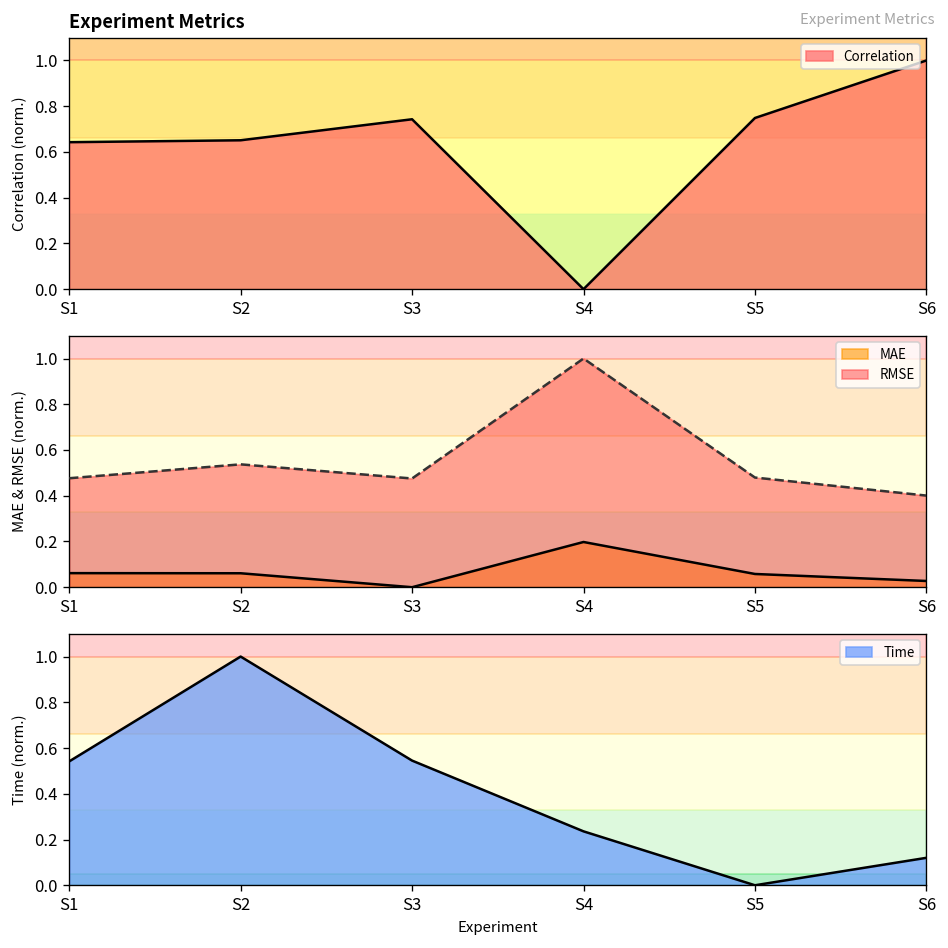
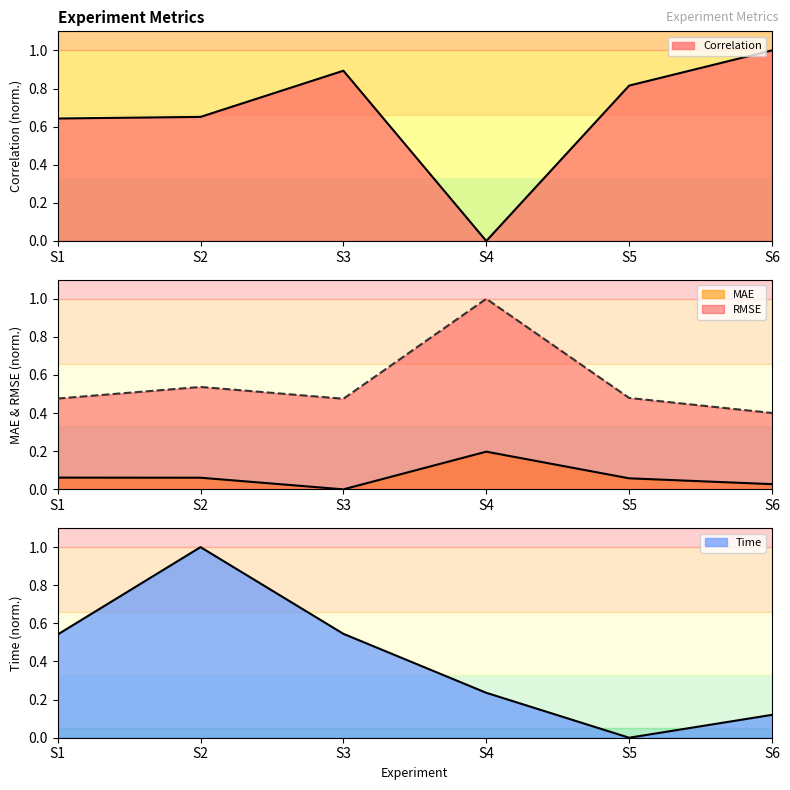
  {
    "Experiment Metrics": {
      "S1": 0.64,
      "S2": 0.65,
-     "S3": 0.74,
+     "S3": 0.89,
      "S4": 0.00,
-     "S5": 0.75,
+     "S5": 0.82,
      "S6": 1.00
    }
  }
